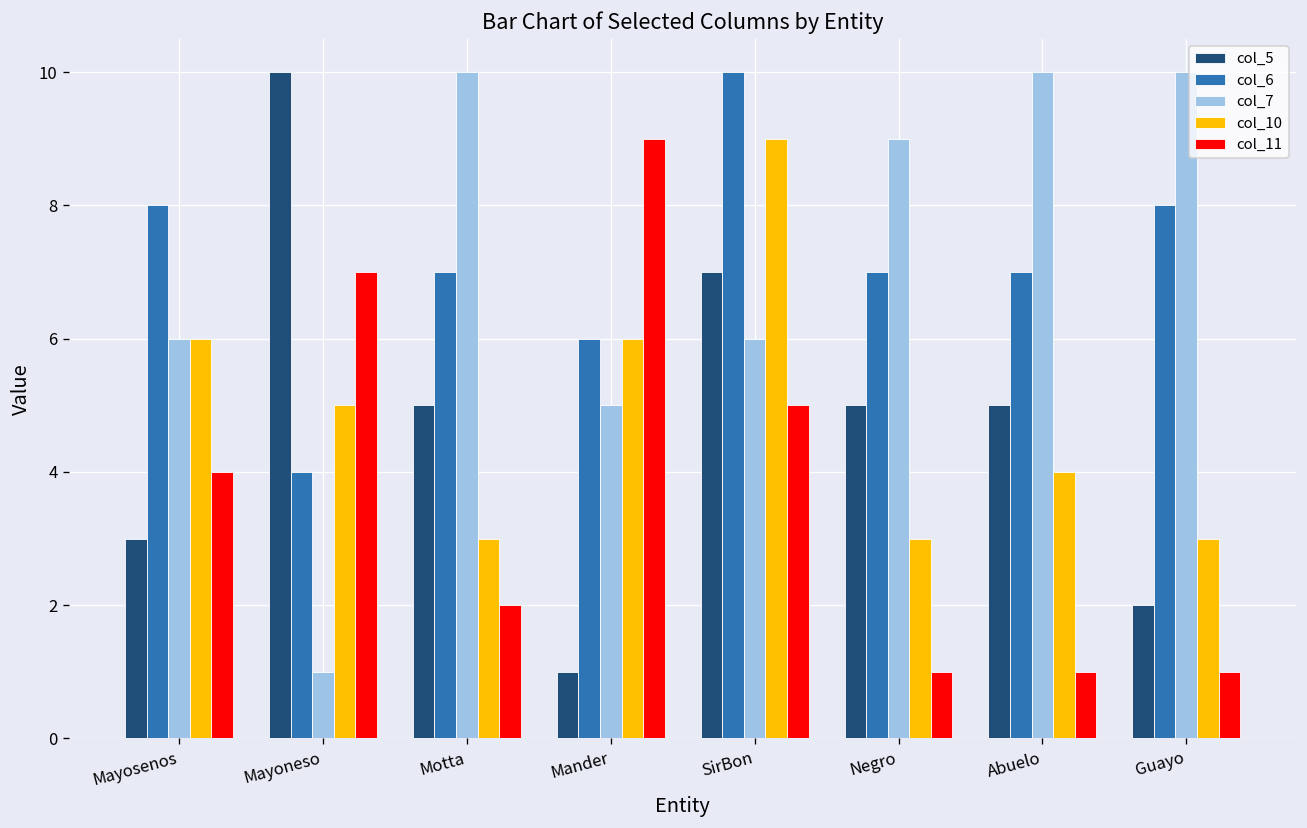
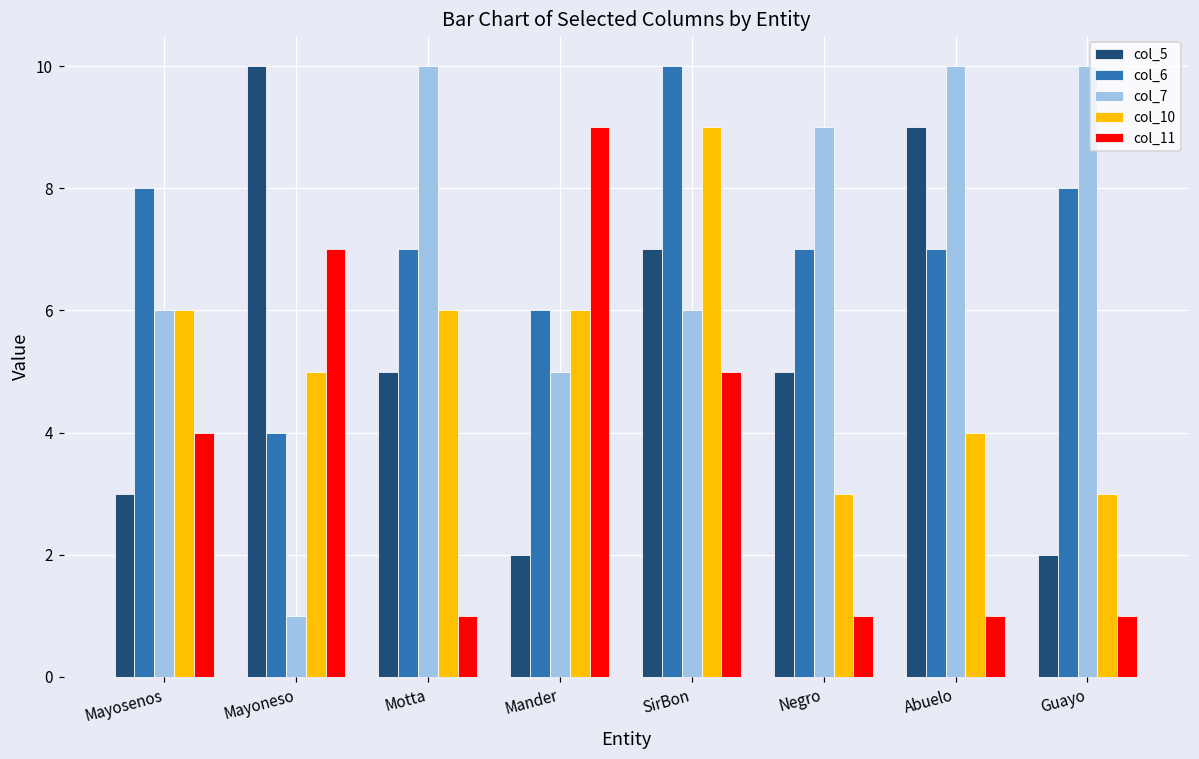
  {
    "col_5": {
      "Mayosenos": 3,
      "Mayoneso": 10,
      "Motta": 5,
-     "Mander": 1,
+     "Mander": 2,
      "SirBon": 7,
      "Negro": 5,
-     "Abuelo": 5,
+     "Abuelo": 9,
      "Guayo": 2
    },
    "col_6": {
      "Mayosenos": 8,
      "Mayoneso": 4,
      "Motta": 7,
      "Mander": 6,
      "SirBon": 10,
      "Negro": 7,
      "Abuelo": 7,
      "Guayo": 8
    },
    "col_7": {
      "Mayosenos": 6,
      "Mayoneso": 1,
      "Motta": 10,
      "Mander": 5,
      "SirBon": 6,
      "Negro": 9,
      "Abuelo": 10,
      "Guayo": 10
    },
    "col_10": {
      "Mayosenos": 6,
      "Mayoneso": 5,
-     "Motta": 3,
+     "Motta": 6,
      "Mander": 6,
      "SirBon": 9,
      "Negro": 3,
      "Abuelo": 4,
      "Guayo": 3
    },
    "col_11": {
      "Mayosenos": 4,
      "Mayoneso": 7,
-     "Motta": 2,
+     "Motta": 1,
      "Mander": 9,
      "SirBon": 5,
      "Negro": 1,
      "Abuelo": 1,
      "Guayo": 1
    }
  }
